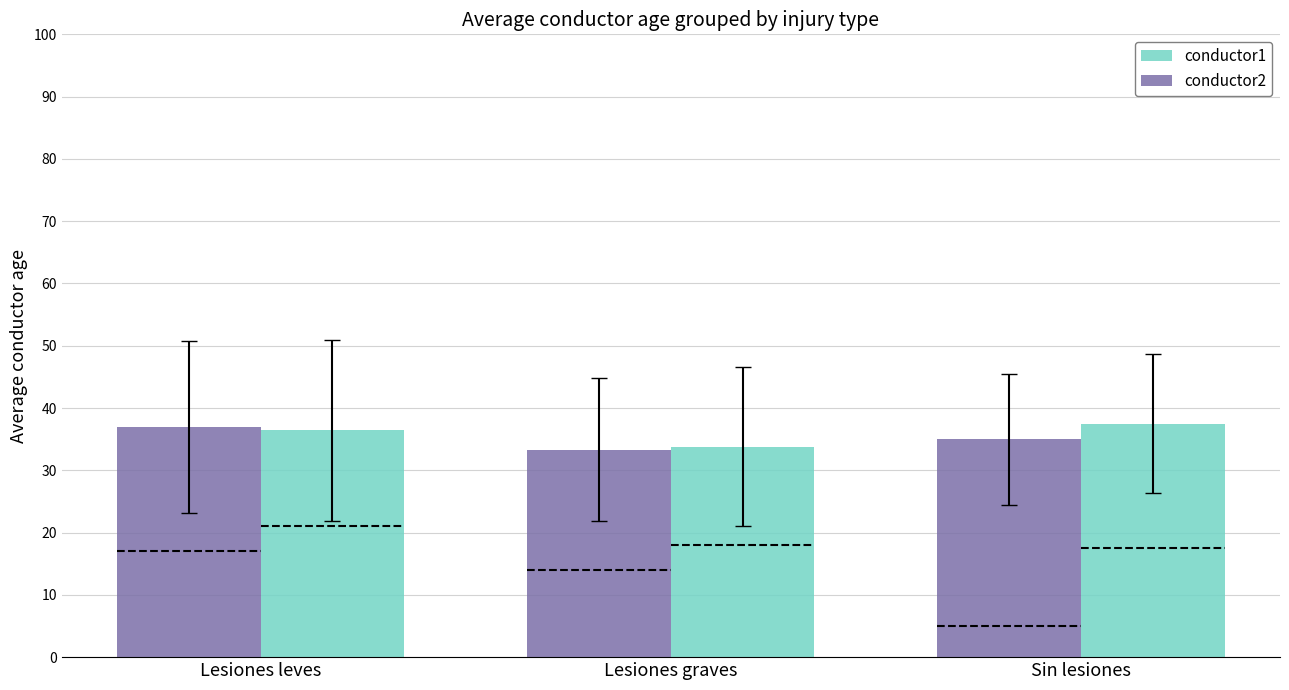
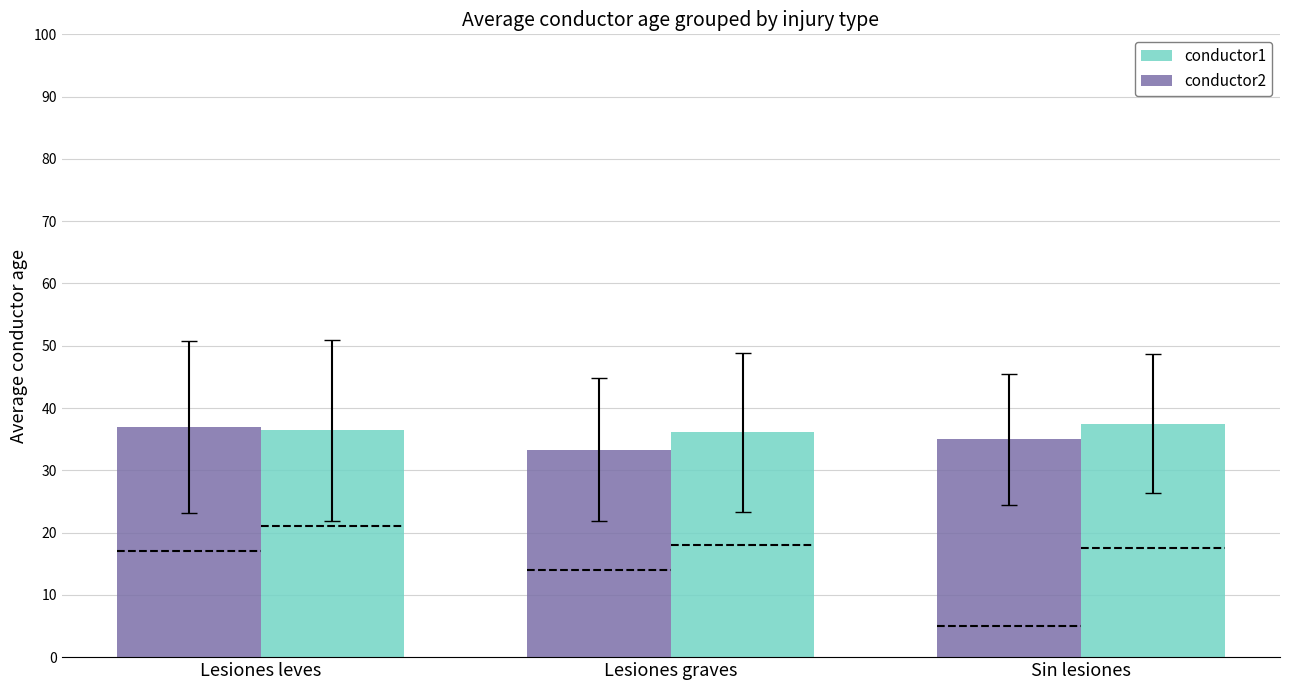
  {
    "conductor2": {
      "Lesiones leves": 37,
      "Lesiones graves": 33,
      "Sin lesiones": 35
    },
    "conductor1": {
      "Lesiones leves": 36,
-     "Lesiones graves": 34,
+     "Lesiones graves": 36,
      "Sin lesiones": 38
    }
  }
